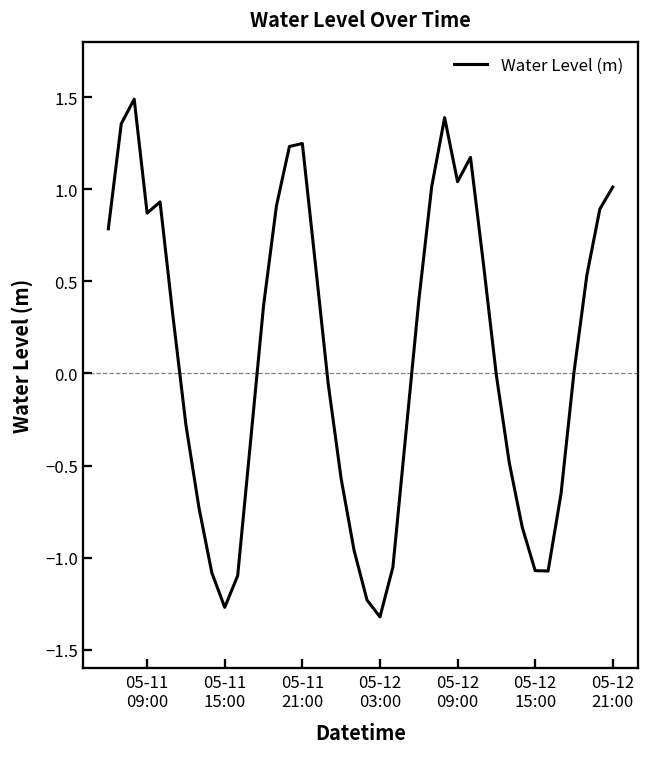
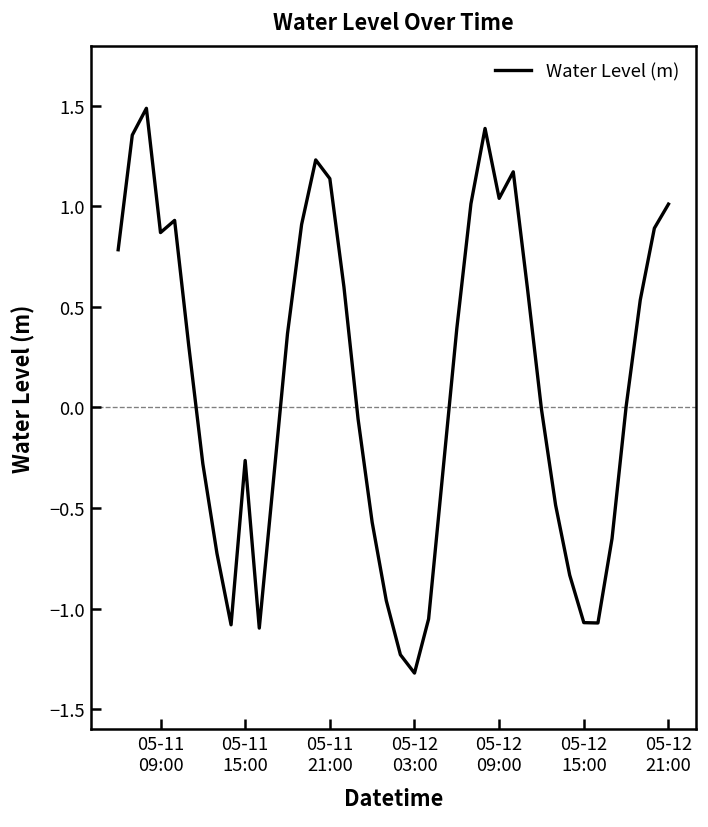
  {
    "05-11 09:00": 0.87,
-   "05-11 15:00": -1.27,
-   "05-11 21:00": 1.25,
+   "05-11 15:00": -0.26,
+   "05-11 21:00": 1.14,
    "05-12 03:00": -1.32,
    "05-12 09:00": 1.04,
    "05-12 15:00": -1.07,
    "05-12 21:00": 1.01
  }
